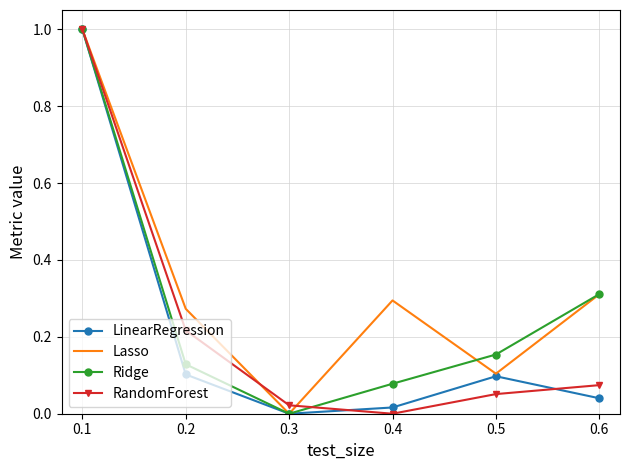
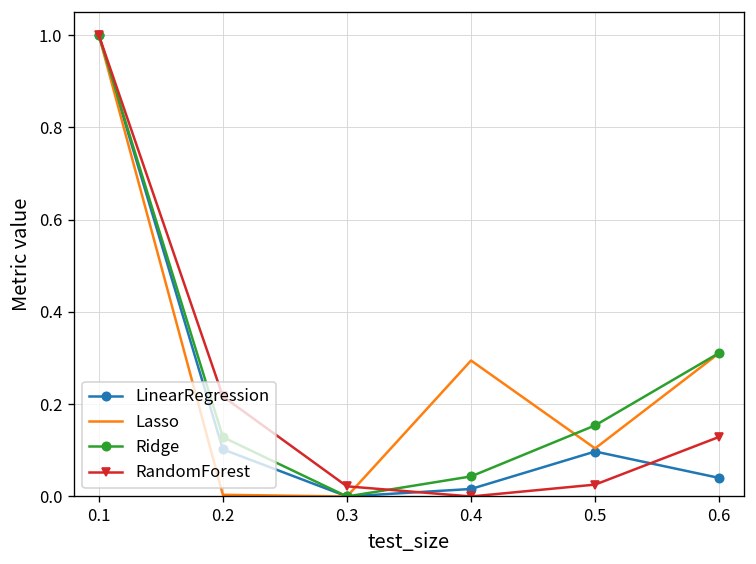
  {
    "LinearRegression": {
      "0.4": 0.02,
      "0.5": 0.10,
      "0.6": 0.04
    },
    "Lasso": {
-     "0.2": 0.27,
+     "0.2": 0.00,
      "0.4": 0.29,
      "0.5": 0.10
    },
    "Ridge": {
-     "0.4": 0.08,
+     "0.4": 0.04,
      "0.5": 0.15
    },
    "RandomForest": {
      "0.3": 0.02,
      "0.4": 0.00,
-     "0.5": 0.05,
-     "0.6": 0.07
+     "0.5": 0.03,
+     "0.6": 0.13
    }
  }
